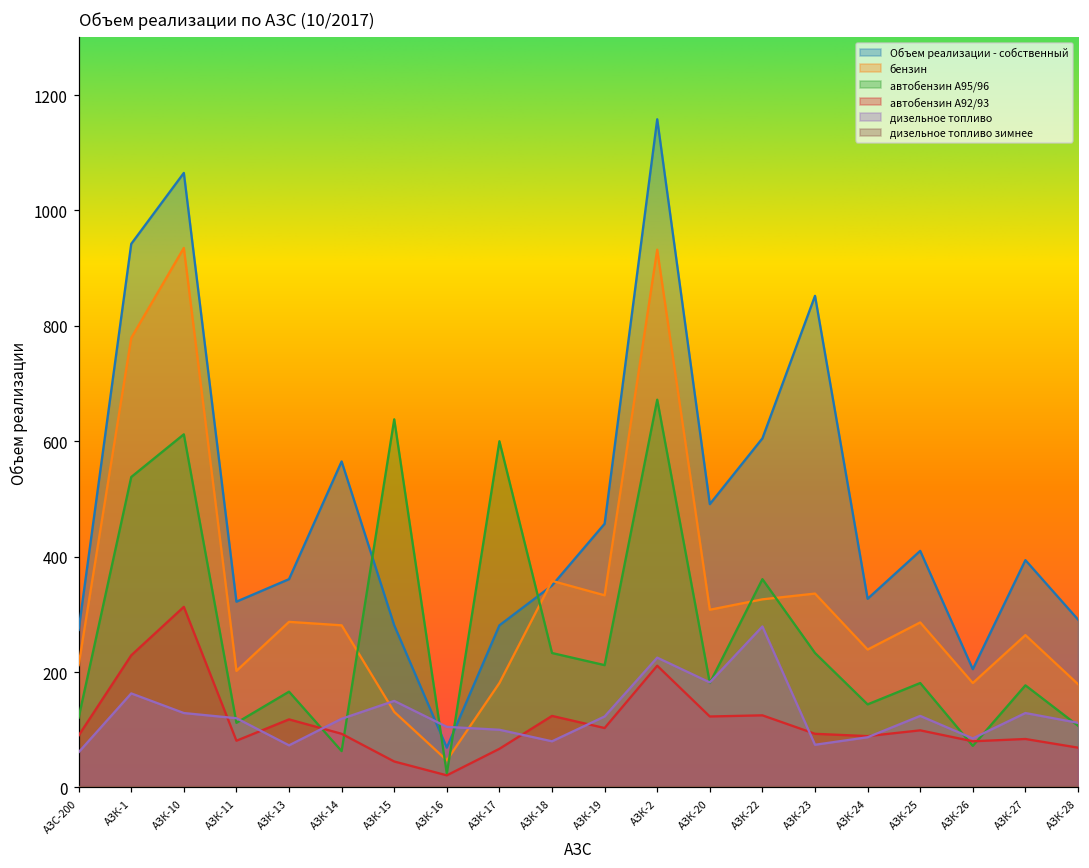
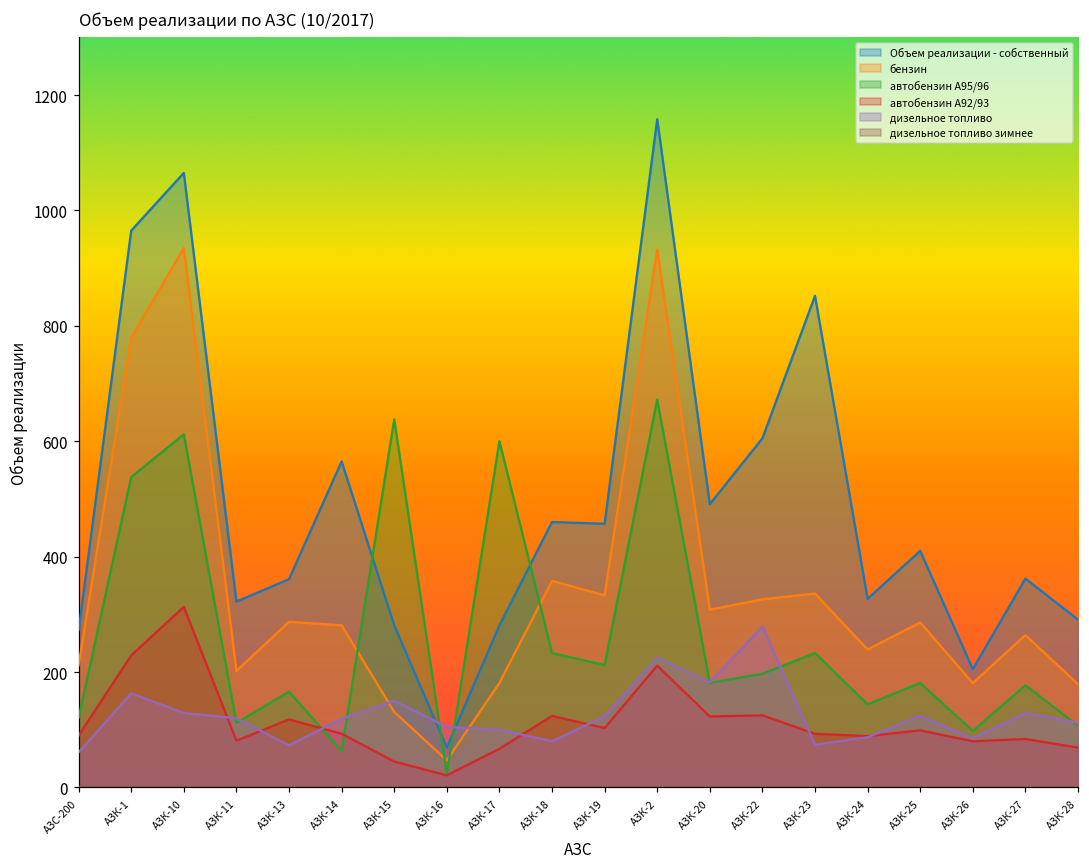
  {
    "Объем реализации - собственный": {
      "АЗС-200": 270,
-     "АЗК-1": 940,
+     "АЗК-1": 970,
      "АЗК-10": 1070,
      "АЗК-11": 320,
      "АЗК-13": 360,
      "АЗК-14": 570,
      "АЗК-15": 280,
      "АЗК-16": 70,
      "АЗК-17": 280,
-     "АЗК-18": 350,
+     "АЗК-18": 460,
      "АЗК-19": 460,
      "АЗК-2": 1160,
      "АЗК-20": 490,
      "АЗК-22": 610,
      "АЗК-23": 850,
      "АЗК-24": 330,
      "АЗК-25": 410,
      "АЗК-26": 210,
-     "АЗК-27": 390,
+     "АЗК-27": 360,
      "АЗК-28": 290
    },
    "автобензин А95/96": {
      "АЗС-200": 120,
      "АЗК-1": 540,
      "АЗК-10": 610,
      "АЗК-11": 110,
      "АЗК-13": 170,
      "АЗК-14": 60,
      "АЗК-15": 640,
      "АЗК-17": 600,
      "АЗК-18": 230,
      "АЗК-19": 210,
      "АЗК-2": 670,
-     "АЗК-22": 360,
+     "АЗК-22": 200,
      "АЗК-23": 230,
      "АЗК-24": 140,
      "АЗК-25": 180,
-     "АЗК-26": 70,
+     "АЗК-26": 100,
      "АЗК-27": 180,
      "АЗК-28": 110
    },
    "дизельное топливо": {
      "АЗС-200": 60,
      "АЗК-1": 160,
      "АЗК-10": 130,
      "АЗК-11": 120,
      "АЗК-13": 70,
      "АЗК-14": 120,
      "АЗК-15": 150,
      "АЗК-16": 110,
      "АЗК-17": 100,
      "АЗК-18": 80,
      "АЗК-19": 120,
      "АЗК-2": 230,
      "АЗК-22": 280,
      "АЗК-23": 70,
      "АЗК-25": 120,
      "АЗК-26": 90,
      "АЗК-27": 130,
      "АЗК-28": 110
    }
  }
